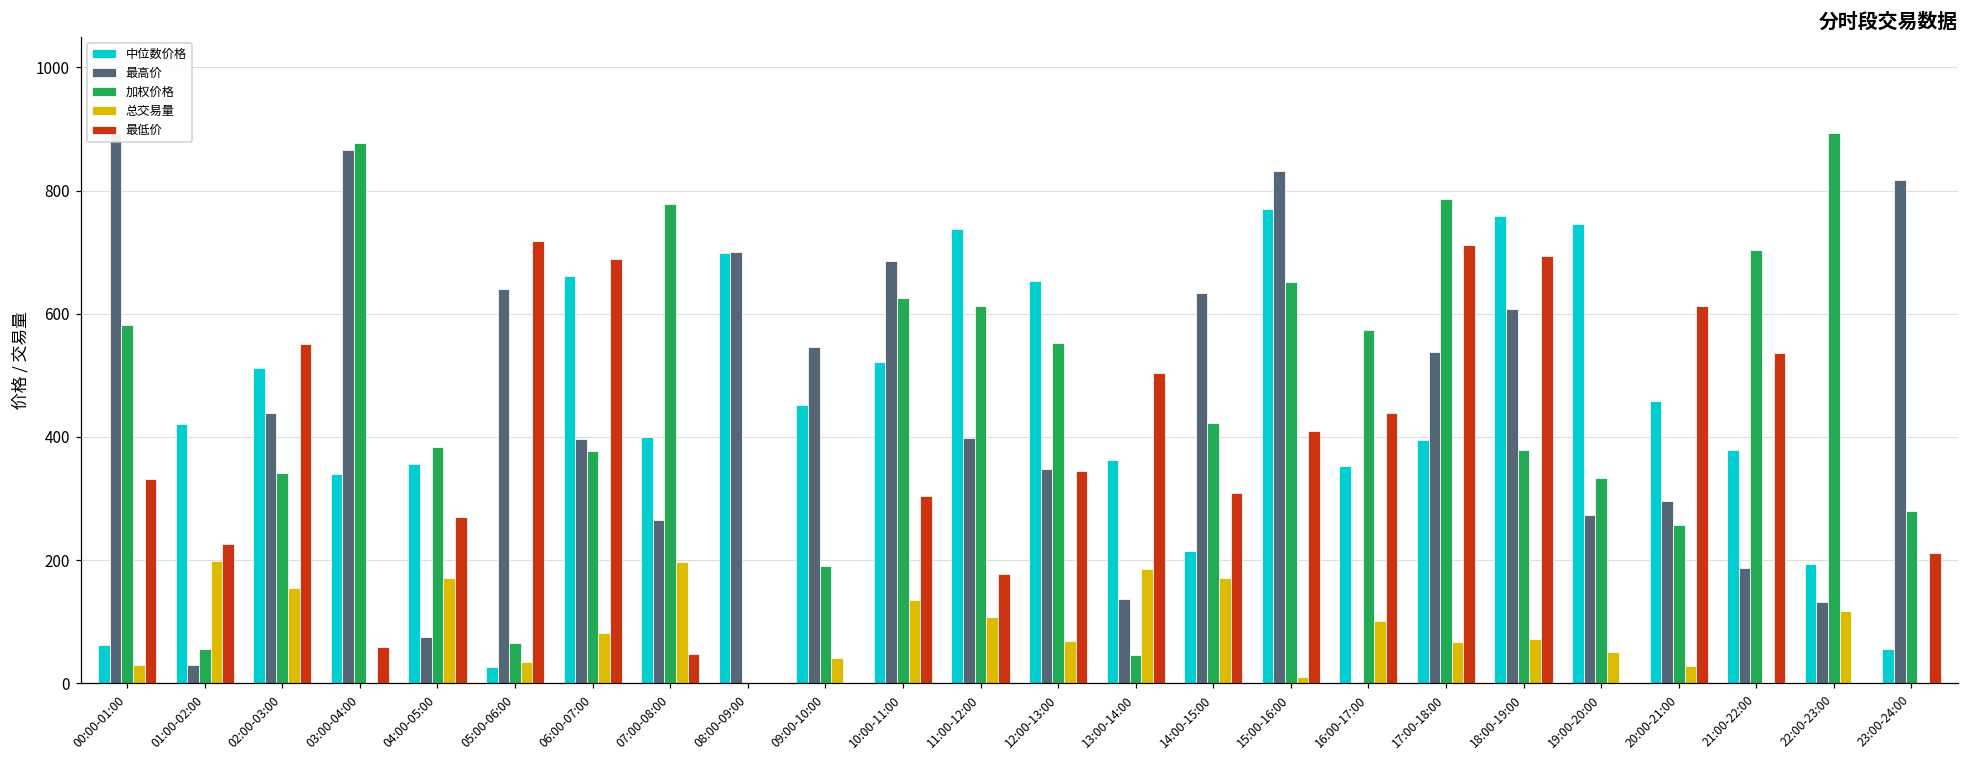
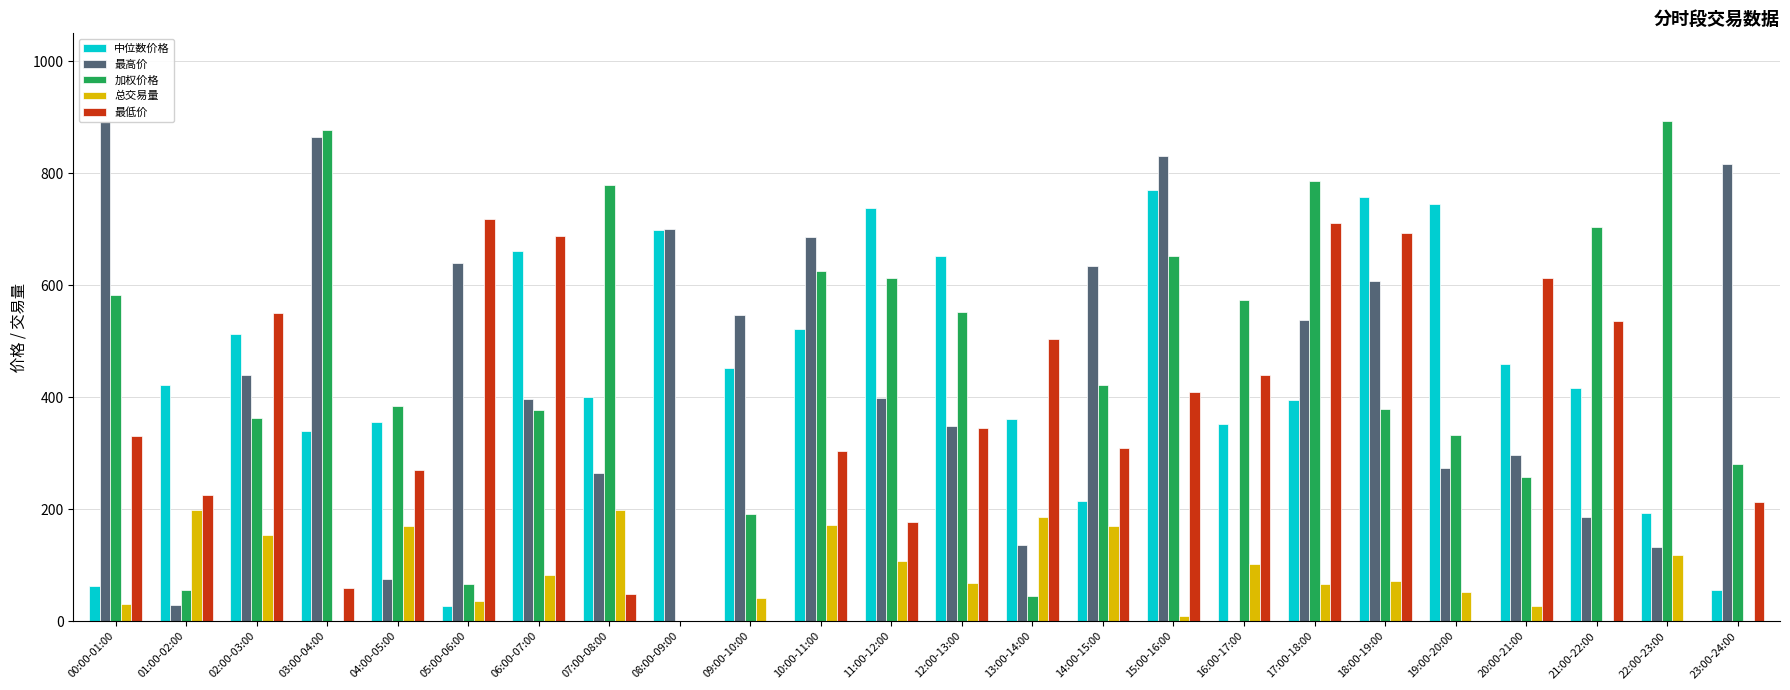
  {
    "中位数价格": {
      "00:00-01:00": 60,
      "01:00-02:00": 420,
      "02:00-03:00": 510,
      "03:00-04:00": 340,
      "04:00-05:00": 360,
      "05:00-06:00": 30,
      "06:00-07:00": 660,
      "07:00-08:00": 400,
      "08:00-09:00": 700,
      "09:00-10:00": 450,
      "10:00-11:00": 520,
      "11:00-12:00": 740,
      "12:00-13:00": 650,
      "13:00-14:00": 360,
      "14:00-15:00": 210,
      "15:00-16:00": 770,
      "16:00-17:00": 350,
      "17:00-18:00": 390,
      "18:00-19:00": 760,
      "19:00-20:00": 750,
      "20:00-21:00": 460,
-     "21:00-22:00": 380,
+     "21:00-22:00": 420,
      "22:00-23:00": 190,
      "23:00-24:00": 60
    },
    "最高价": {
      "01:00-02:00": 30,
      "02:00-03:00": 440,
      "03:00-04:00": 870,
      "04:00-05:00": 70,
      "05:00-06:00": 640,
      "06:00-07:00": 400,
      "07:00-08:00": 260,
      "08:00-09:00": 700,
      "09:00-10:00": 550,
      "10:00-11:00": 690,
      "11:00-12:00": 400,
      "12:00-13:00": 350,
      "13:00-14:00": 140,
      "14:00-15:00": 630,
      "15:00-16:00": 830,
      "16:00-17:00": 0,
      "17:00-18:00": 540,
      "18:00-19:00": 610,
      "19:00-20:00": 270,
      "20:00-21:00": 300,
      "21:00-22:00": 190,
      "22:00-23:00": 130,
      "23:00-24:00": 820
    },
    "加权价格": {
      "00:00-01:00": 580,
      "01:00-02:00": 60,
-     "02:00-03:00": 340,
+     "02:00-03:00": 360,
      "03:00-04:00": 880,
      "04:00-05:00": 380,
      "05:00-06:00": 70,
      "06:00-07:00": 380,
      "07:00-08:00": 780,
      "08:00-09:00": 0,
      "09:00-10:00": 190,
      "10:00-11:00": 630,
      "11:00-12:00": 610,
      "12:00-13:00": 550,
      "13:00-14:00": 50,
      "14:00-15:00": 420,
      "15:00-16:00": 650,
      "16:00-17:00": 570,
      "17:00-18:00": 790,
      "18:00-19:00": 380,
      "19:00-20:00": 330,
      "20:00-21:00": 260,
      "21:00-22:00": 700,
      "22:00-23:00": 890,
      "23:00-24:00": 280
    },
    "总交易量": {
      "00:00-01:00": 30,
      "01:00-02:00": 200,
      "02:00-03:00": 150,
      "03:00-04:00": 0,
      "04:00-05:00": 170,
      "05:00-06:00": 40,
      "06:00-07:00": 80,
      "07:00-08:00": 200,
      "09:00-10:00": 40,
-     "10:00-11:00": 130,
+     "10:00-11:00": 170,
      "11:00-12:00": 110,
      "12:00-13:00": 70,
      "13:00-14:00": 190,
      "14:00-15:00": 170,
      "15:00-16:00": 10,
      "16:00-17:00": 100,
      "17:00-18:00": 70,
      "18:00-19:00": 70,
      "19:00-20:00": 50,
      "20:00-21:00": 30,
      "21:00-22:00": 0,
      "22:00-23:00": 120,
      "23:00-24:00": 0
    },
    "最低价": {
      "00:00-01:00": 330,
      "01:00-02:00": 230,
      "02:00-03:00": 550,
      "03:00-04:00": 60,
      "04:00-05:00": 270,
      "05:00-06:00": 720,
      "06:00-07:00": 690,
      "07:00-08:00": 50,
      "08:00-09:00": 0,
      "09:00-10:00": 0,
      "10:00-11:00": 300,
      "11:00-12:00": 180,
      "12:00-13:00": 340,
      "13:00-14:00": 500,
      "14:00-15:00": 310,
      "15:00-16:00": 410,
      "16:00-17:00": 440,
      "17:00-18:00": 710,
      "18:00-19:00": 690,
      "19:00-20:00": 0,
      "20:00-21:00": 610,
      "21:00-22:00": 540,
      "22:00-23:00": 0,
      "23:00-24:00": 210
    }
  }
